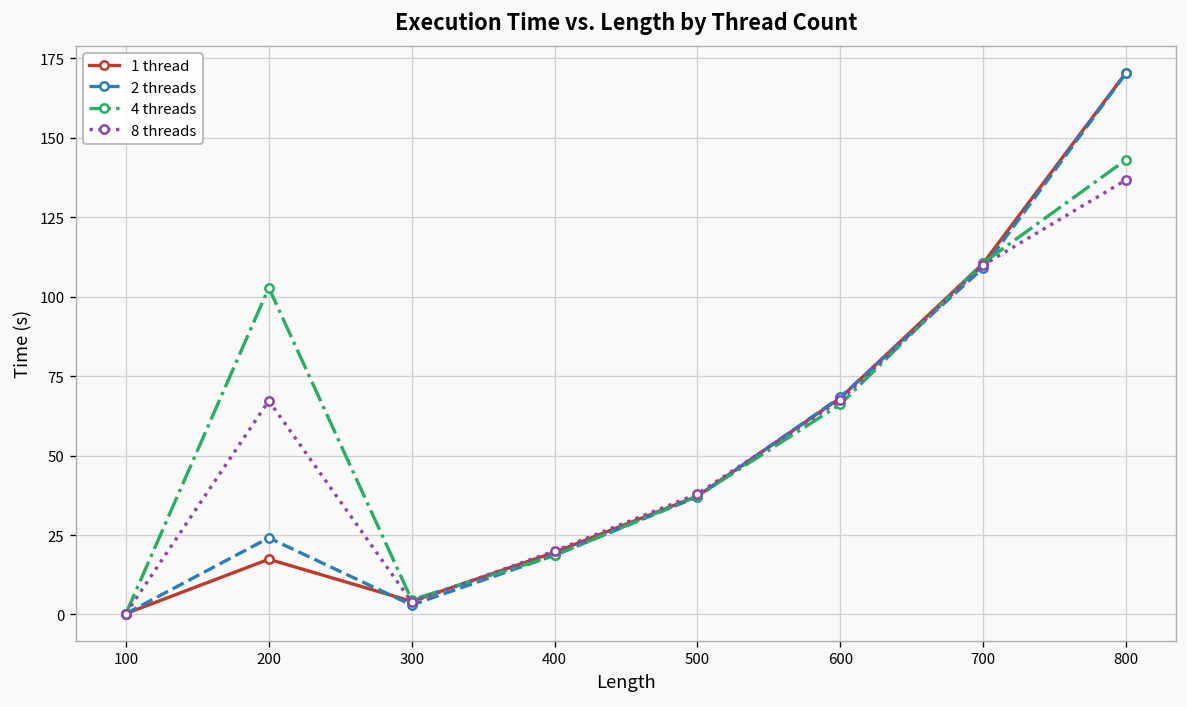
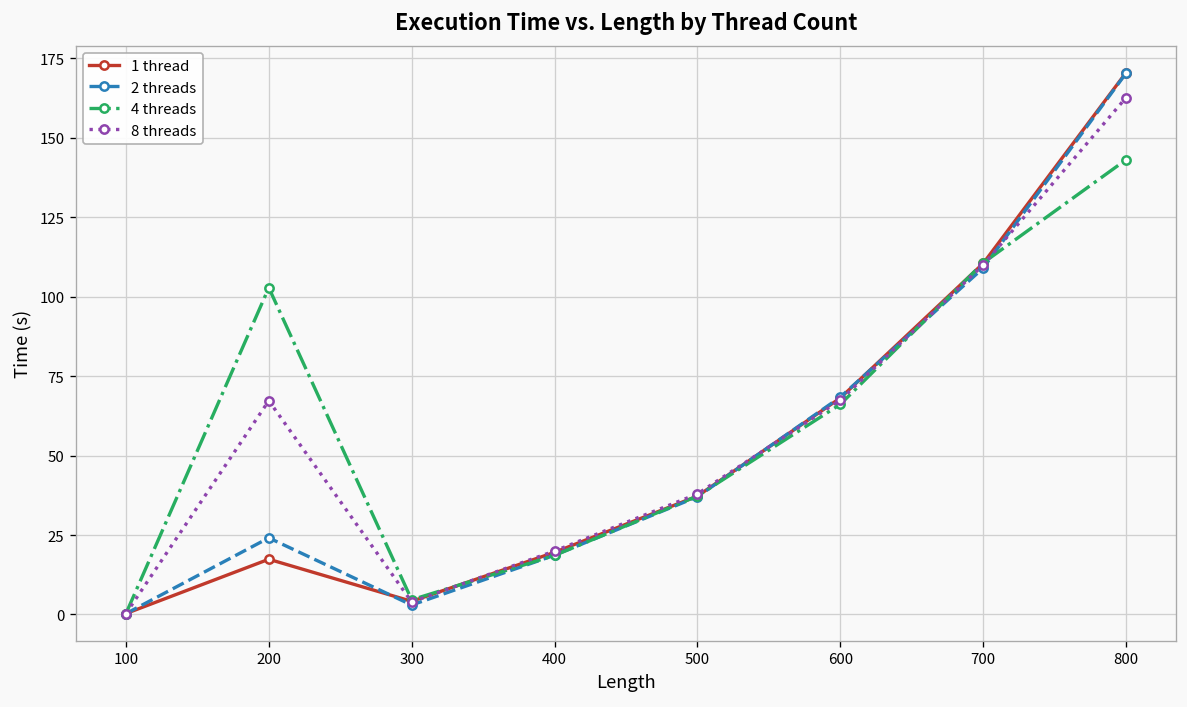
  {
    "1 thread": {
      "200": 17
    },
    "2 threads": {
      "200": 24,
      "300": 3
    },
    "4 threads": {
      "200": 103,
      "600": 66,
      "800": 143
    },
    "8 threads": {
      "200": 67,
-     "800": 137
+     "800": 163
    }
  }
